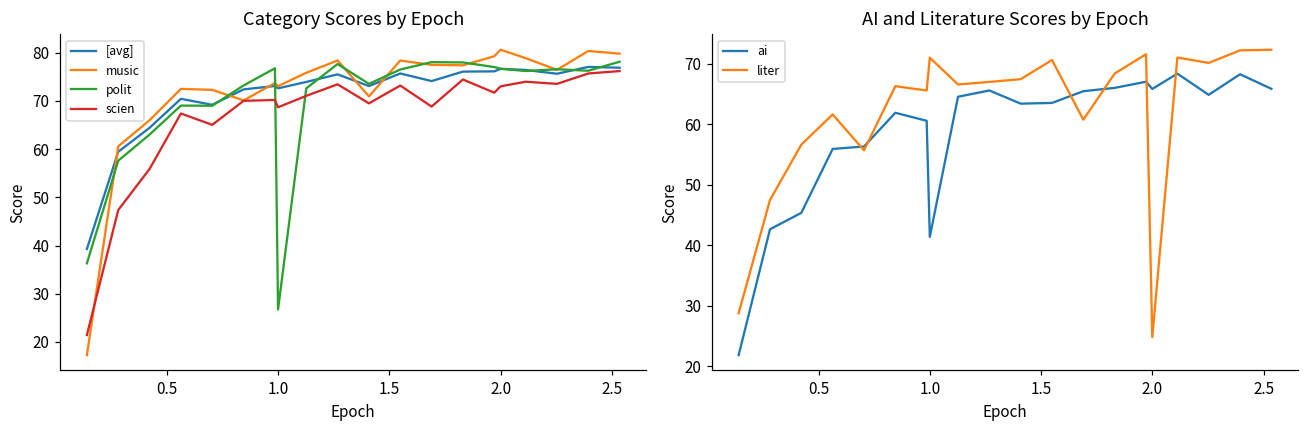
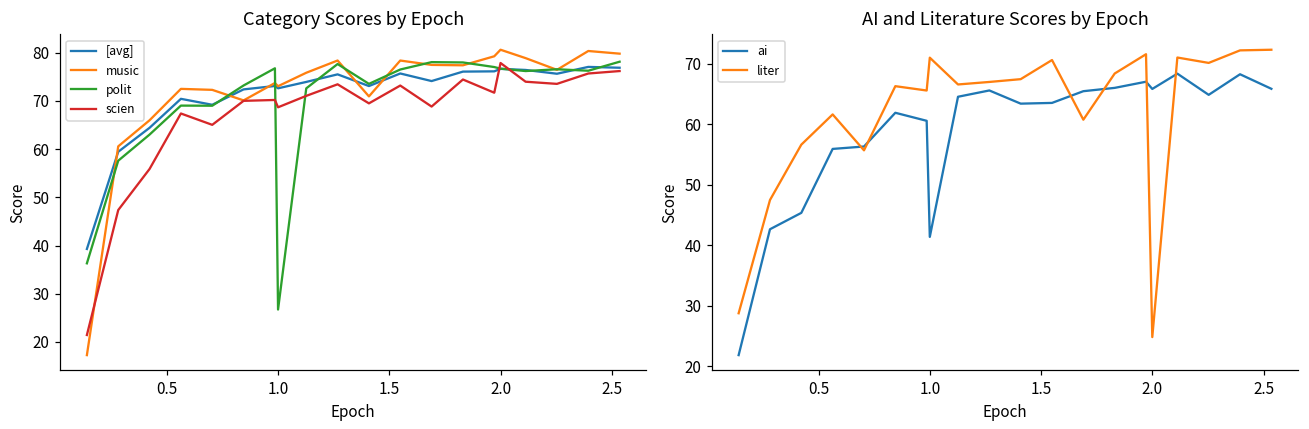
  {
    "Category Scores by Epoch": {
      "music": {
        "2.0": 81
      },
      "polit": {
        "1.0": 27
      },
      "scien": {
        "1.0": 69,
-       "2.0": 73
+       "2.0": 78
      }
    },
    "AI and Literature Scores by Epoch": {
      "ai": {
        "1.0": 41,
        "2.0": 66
      },
      "liter": {
        "1.0": 71,
        "2.0": 25
      }
    }
  }
